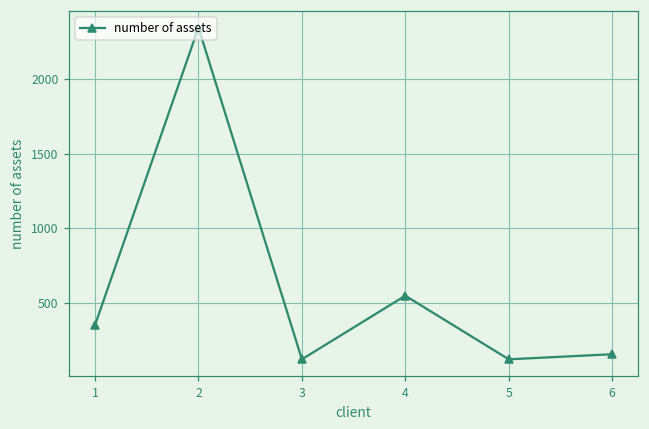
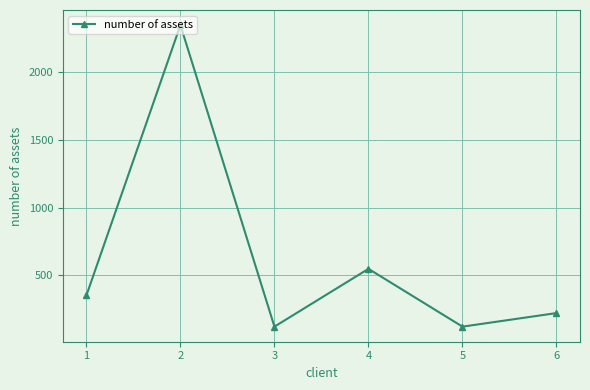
  {
    "1": 350,
    "3": 120,
    "4": 550,
    "5": 120,
-   "6": 160
+   "6": 220
  }
